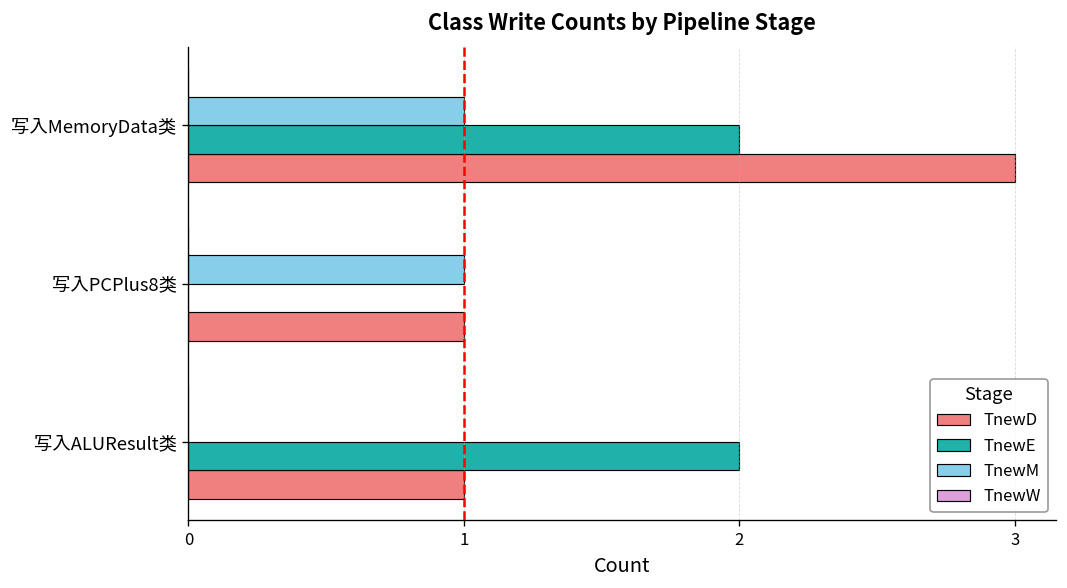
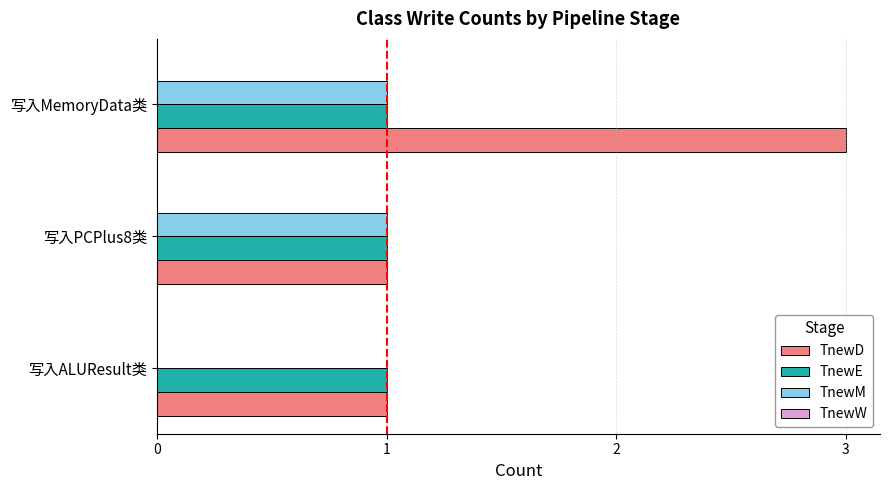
  {
    "TnewD": {
      "写入MemoryData类": 3,
      "写入PCPlus8类": 1,
      "写入ALUResult类": 1
    },
    "TnewE": {
-     "写入MemoryData类": 2,
-     "写入PCPlus8类": 0,
-     "写入ALUResult类": 2
+     "写入MemoryData类": 1,
+     "写入PCPlus8类": 1,
+     "写入ALUResult类": 1
    },
    "TnewM": {
      "写入MemoryData类": 1,
      "写入PCPlus8类": 1,
      "写入ALUResult类": 0
    },
    "TnewW": {
      "写入MemoryData类": 0,
      "写入PCPlus8类": 0,
      "写入ALUResult类": 0
    }
  }
